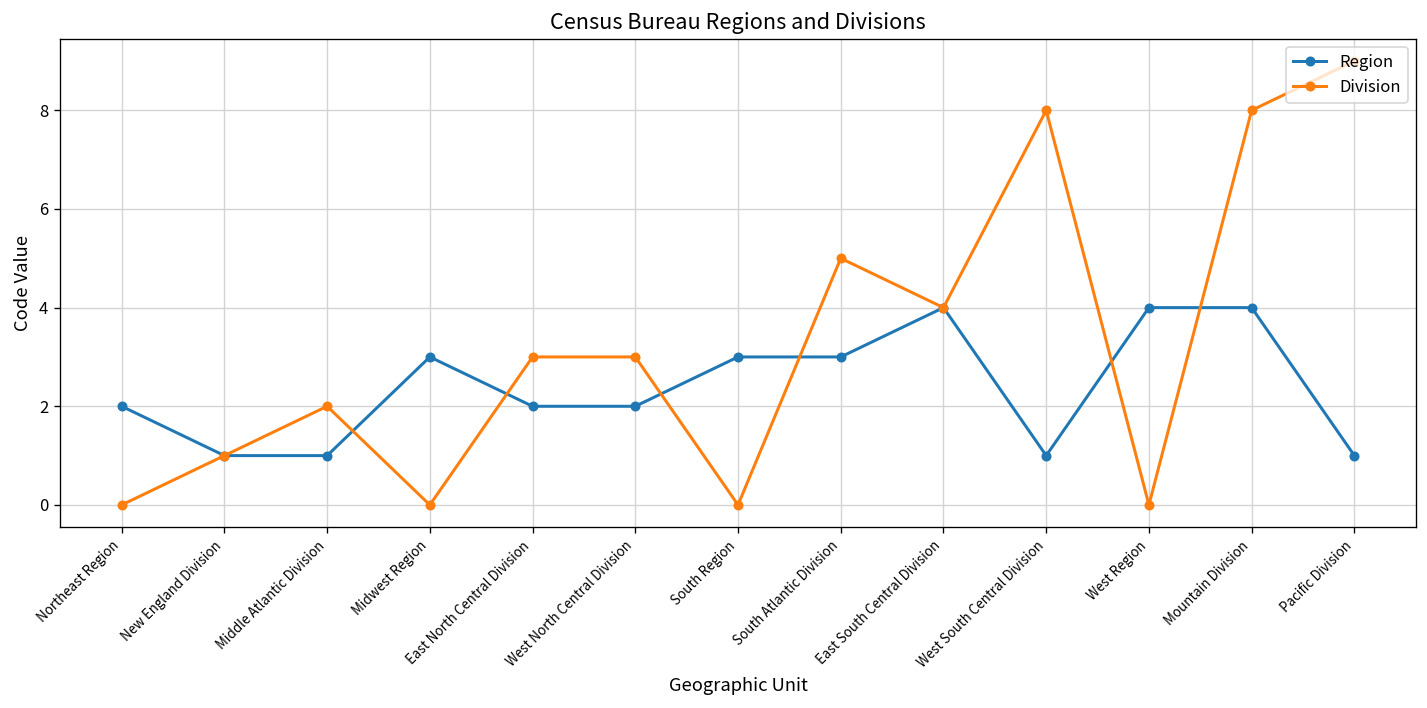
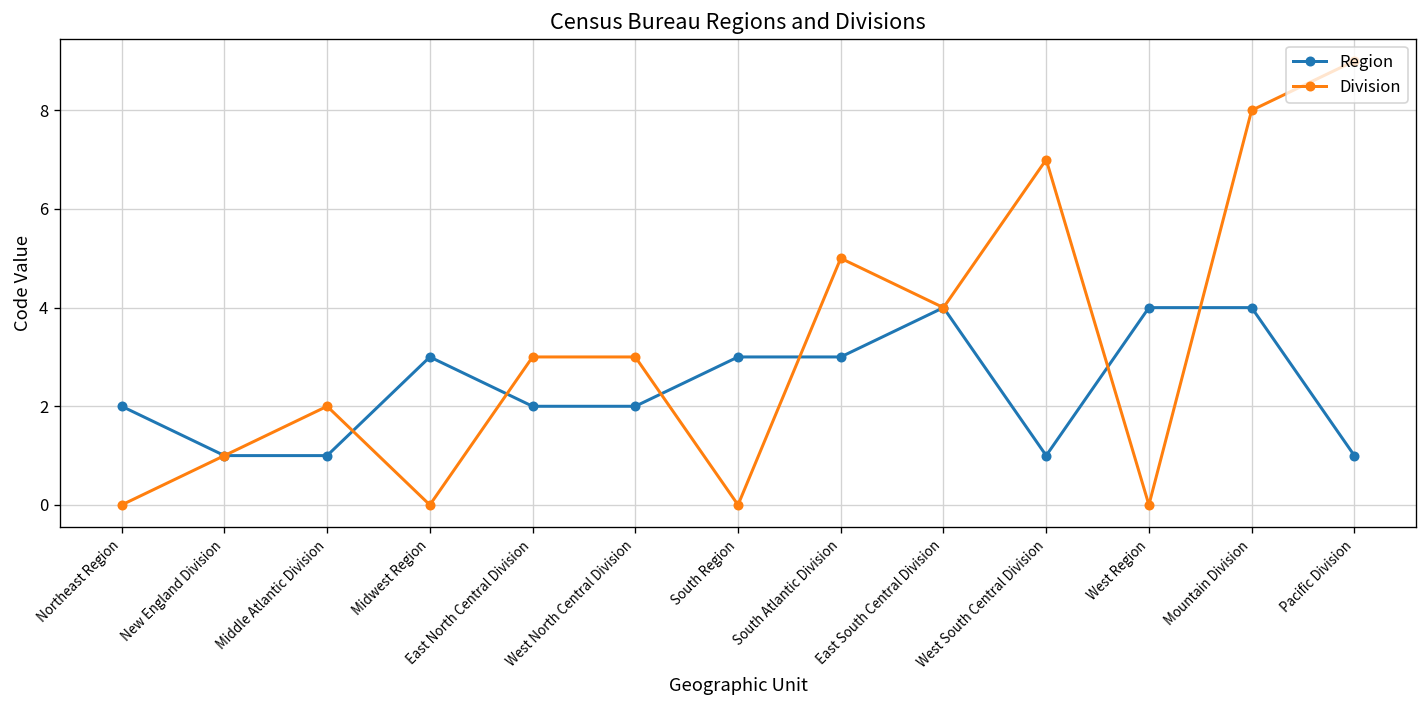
  {
    "Region": {
      "Northeast Region": 2,
      "Middle Atlantic Division": 1,
      "Midwest Region": 3,
      "East North Central Division": 2,
      "West North Central Division": 2,
      "South Region": 3,
      "South Atlantic Division": 3,
      "West South Central Division": 1,
      "West Region": 4,
      "Mountain Division": 4,
      "Pacific Division": 1
    },
    "Division": {
      "Northeast Region": 0,
      "Middle Atlantic Division": 2,
      "Midwest Region": 0,
      "East North Central Division": 3,
      "West North Central Division": 3,
      "South Region": 0,
      "South Atlantic Division": 5,
-     "West South Central Division": 8,
+     "West South Central Division": 7,
      "West Region": 0,
      "Mountain Division": 8
    }
  }
